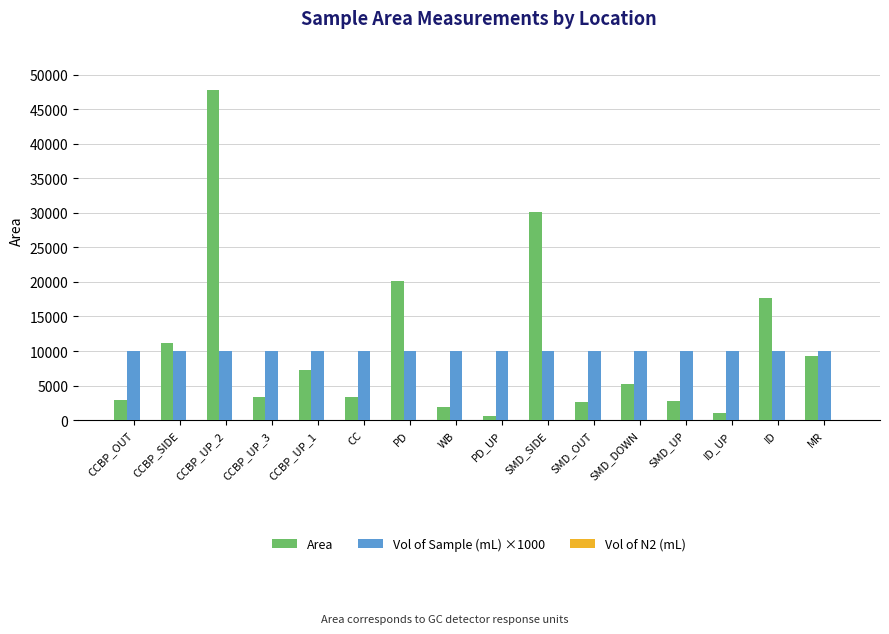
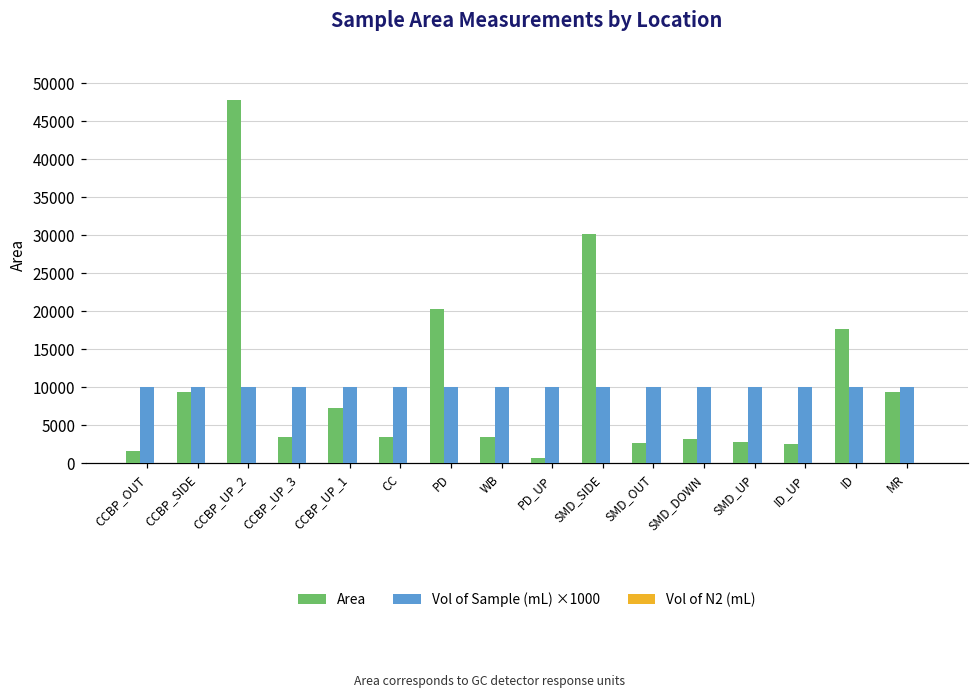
  {
    "Area": {
-     "CCBP_OUT": 3000,
-     "CCBP_SIDE": 11000,
+     "CCBP_OUT": 1000,
+     "CCBP_SIDE": 9000,
      "CCBP_UP_2": 48000,
      "CCBP_UP_3": 3000,
      "CCBP_UP_1": 7000,
      "CC": 3000,
      "PD": 20000,
-     "WB": 2000,
+     "WB": 3000,
      "PD_UP": 1000,
      "SMD_SIDE": 30000,
      "SMD_OUT": 3000,
-     "SMD_DOWN": 5000,
+     "SMD_DOWN": 3000,
      "SMD_UP": 3000,
-     "ID_UP": 1000,
+     "ID_UP": 2000,
      "ID": 18000,
      "MR": 9000
    },
    "Vol of Sample (mL) ×1000": {
      "CCBP_OUT": 10000,
      "CCBP_SIDE": 10000,
      "CCBP_UP_2": 10000,
      "CCBP_UP_3": 10000,
      "CCBP_UP_1": 10000,
      "CC": 10000,
      "PD": 10000,
      "WB": 10000,
      "PD_UP": 10000,
      "SMD_SIDE": 10000,
      "SMD_OUT": 10000,
      "SMD_DOWN": 10000,
      "SMD_UP": 10000,
      "ID_UP": 10000,
      "ID": 10000,
      "MR": 10000
    },
    "Vol of N2 (mL)": {
      "CCBP_OUT": 0,
      "CCBP_SIDE": 0,
      "CCBP_UP_2": 0,
      "CCBP_UP_3": 0,
      "CCBP_UP_1": 0,
      "CC": 0,
      "PD": 0,
      "WB": 0,
      "PD_UP": 0,
      "SMD_SIDE": 0,
      "SMD_OUT": 0,
      "SMD_DOWN": 0,
      "SMD_UP": 0,
      "ID_UP": 0,
      "ID": 0,
      "MR": 0
    }
  }
